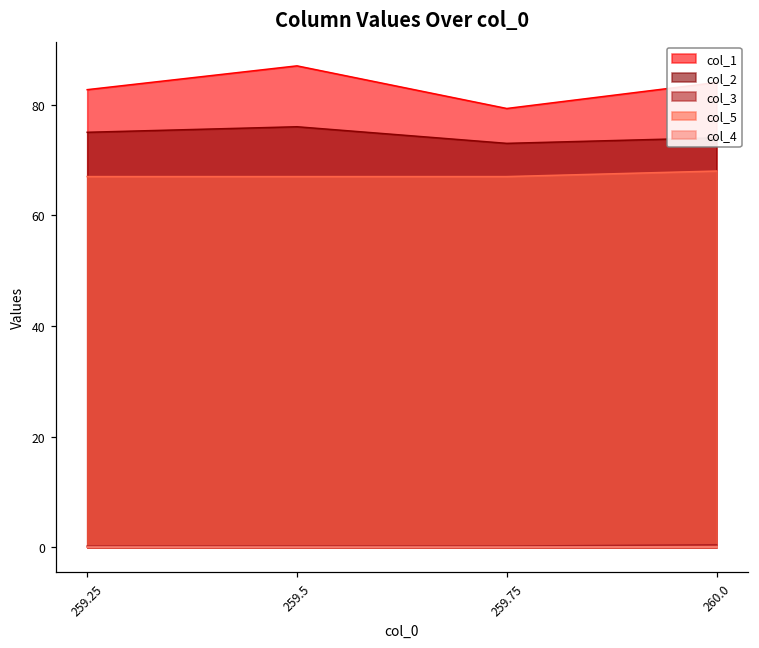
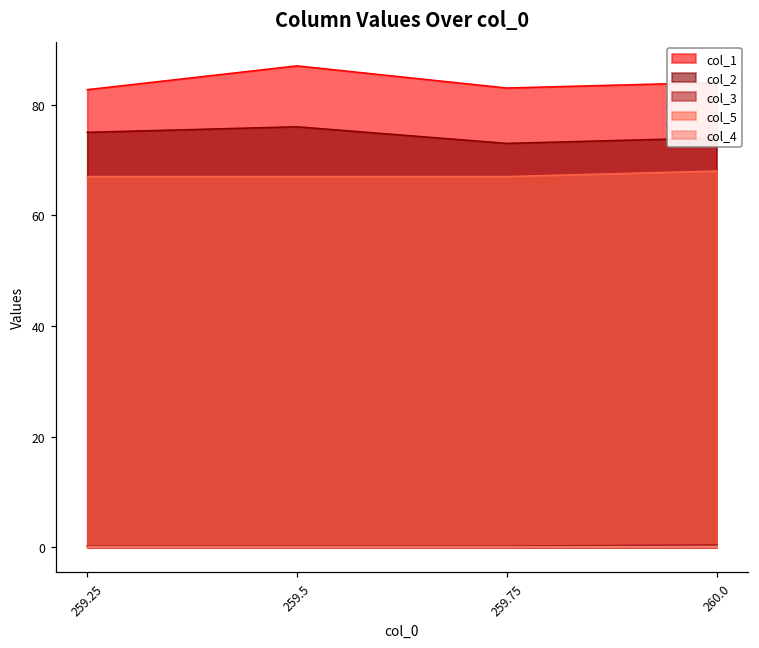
  {
    "col_1": {
      "259.25": 83,
      "259.5": 87,
-     "259.75": 79
+     "259.75": 83
    }
  }
